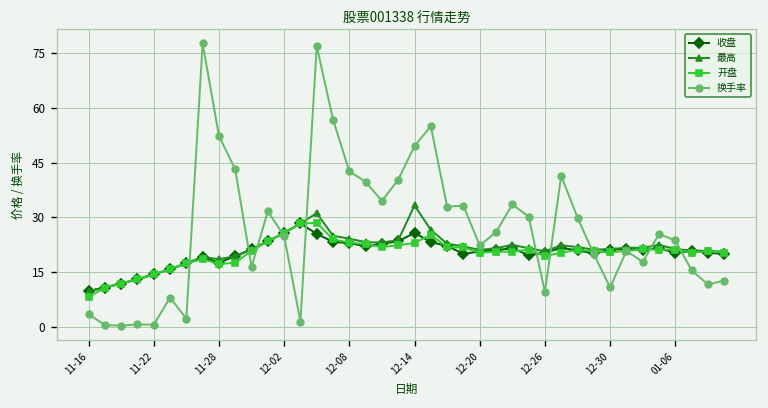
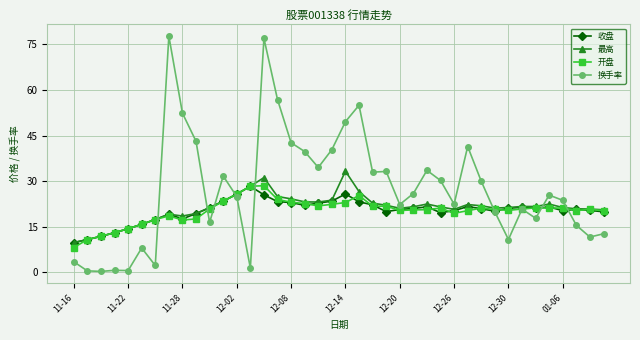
  {
    "收盘": {
      "12-14": 26,
      "01-06": 20
    },
    "最高": {
      "11-28": 19,
      "12-08": 24,
      "12-14": 33
    },
    "开盘": {
      "11-16": 8,
      "12-14": 23,
      "12-26": 19
    },
    "换手率": {
      "11-16": 4,
      "11-22": 1,
      "11-28": 52,
      "12-08": 43,
      "12-14": 50,
      "12-20": 22,
-     "12-26": 10,
+     "12-26": 22,
      "12-30": 11,
      "01-06": 24
    }
  }
